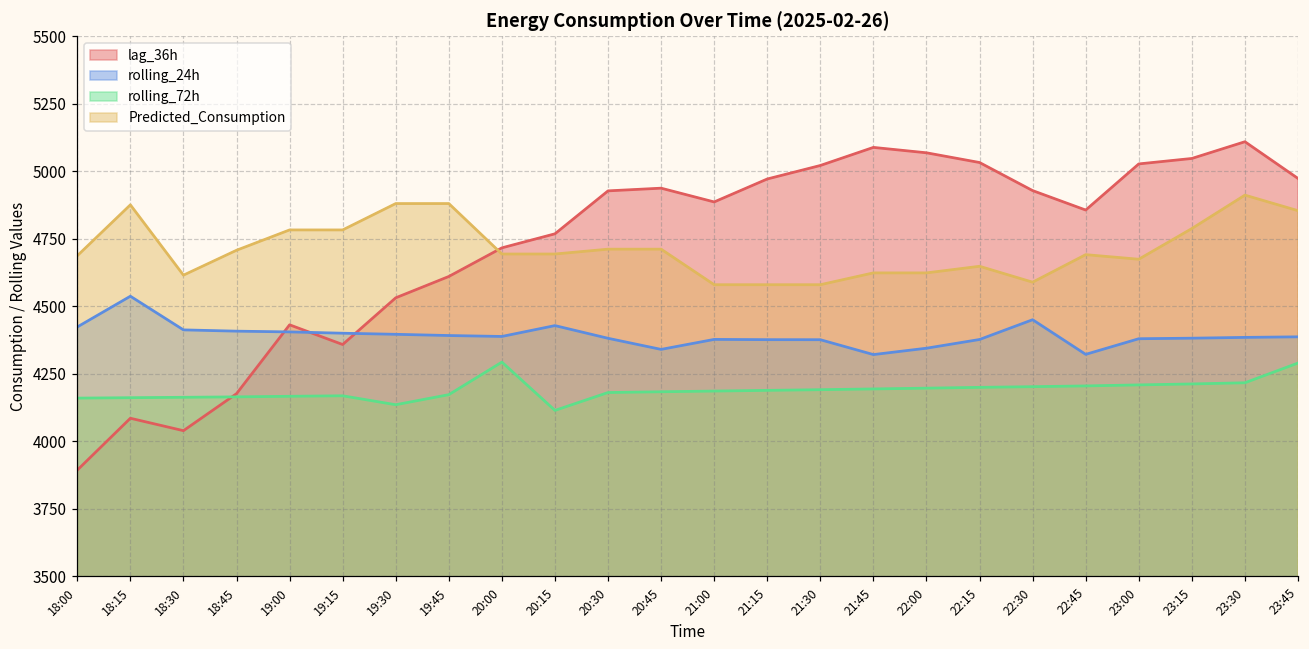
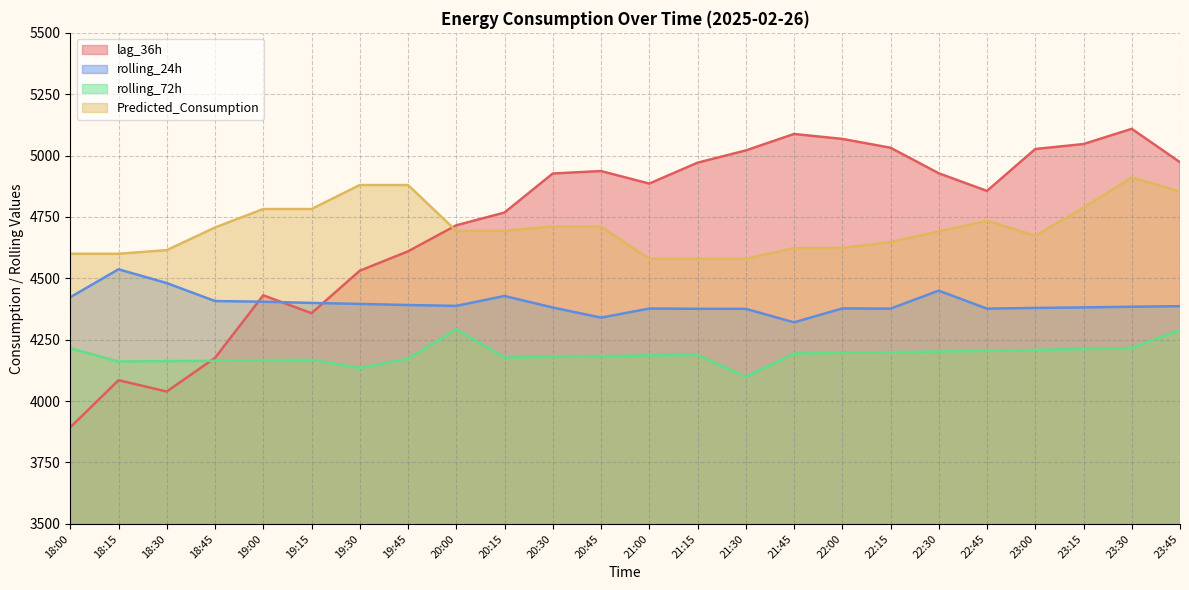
  {
    "lag_36h": {
      "18:00": 3890,
      "18:15": 4090,
      "18:30": 4040,
      "18:45": 4180,
      "19:00": 4430,
      "19:15": 4360,
      "19:30": 4530,
      "19:45": 4610,
      "20:00": 4720,
      "20:15": 4770,
      "20:30": 4930,
      "20:45": 4940,
      "21:00": 4890,
      "21:15": 4970,
      "21:30": 5020,
      "21:45": 5090,
      "22:00": 5070,
      "22:15": 5030,
      "22:30": 4930,
      "22:45": 4860,
      "23:00": 5030,
      "23:15": 5050,
      "23:30": 5110,
      "23:45": 4970
    },
    "rolling_24h": {
      "18:00": 4420,
      "18:15": 4540,
-     "18:30": 4410,
+     "18:30": 4480,
      "18:45": 4410,
      "19:00": 4400,
      "19:15": 4400,
      "19:30": 4400,
      "19:45": 4390,
      "20:00": 4390,
      "20:15": 4430,
      "20:30": 4380,
      "20:45": 4340,
      "21:00": 4380,
      "21:15": 4380,
      "21:30": 4380,
      "21:45": 4320,
-     "22:00": 4340,
+     "22:00": 4380,
      "22:15": 4380,
      "22:30": 4450,
-     "22:45": 4320,
+     "22:45": 4380,
      "23:00": 4380,
      "23:15": 4380,
      "23:30": 4380,
      "23:45": 4390
    },
    "rolling_72h": {
-     "18:00": 4160,
+     "18:00": 4220,
      "18:15": 4160,
      "18:30": 4160,
      "18:45": 4160,
      "19:00": 4170,
      "19:15": 4170,
      "19:30": 4140,
      "19:45": 4170,
      "20:00": 4290,
-     "20:15": 4110,
+     "20:15": 4180,
      "20:30": 4180,
      "20:45": 4180,
      "21:00": 4190,
      "21:15": 4190,
-     "21:30": 4190,
+     "21:30": 4100,
      "21:45": 4190,
      "22:00": 4200,
      "22:15": 4200,
      "22:30": 4200,
      "22:45": 4200,
      "23:00": 4210,
      "23:15": 4210,
      "23:30": 4220,
      "23:45": 4290
    },
    "Predicted_Consumption": {
-     "18:00": 4690,
-     "18:15": 4880,
+     "18:00": 4600,
+     "18:15": 4600,
      "18:30": 4610,
      "18:45": 4710,
      "19:00": 4780,
      "19:15": 4780,
      "19:30": 4880,
      "19:45": 4880,
      "20:00": 4690,
      "20:15": 4690,
      "20:30": 4710,
      "20:45": 4710,
      "21:00": 4580,
      "21:15": 4580,
      "21:30": 4580,
      "21:45": 4620,
      "22:00": 4620,
      "22:15": 4650,
-     "22:30": 4590,
-     "22:45": 4690,
+     "22:30": 4690,
+     "22:45": 4730,
      "23:00": 4670,
      "23:15": 4790,
      "23:30": 4910,
      "23:45": 4850
    }
  }
